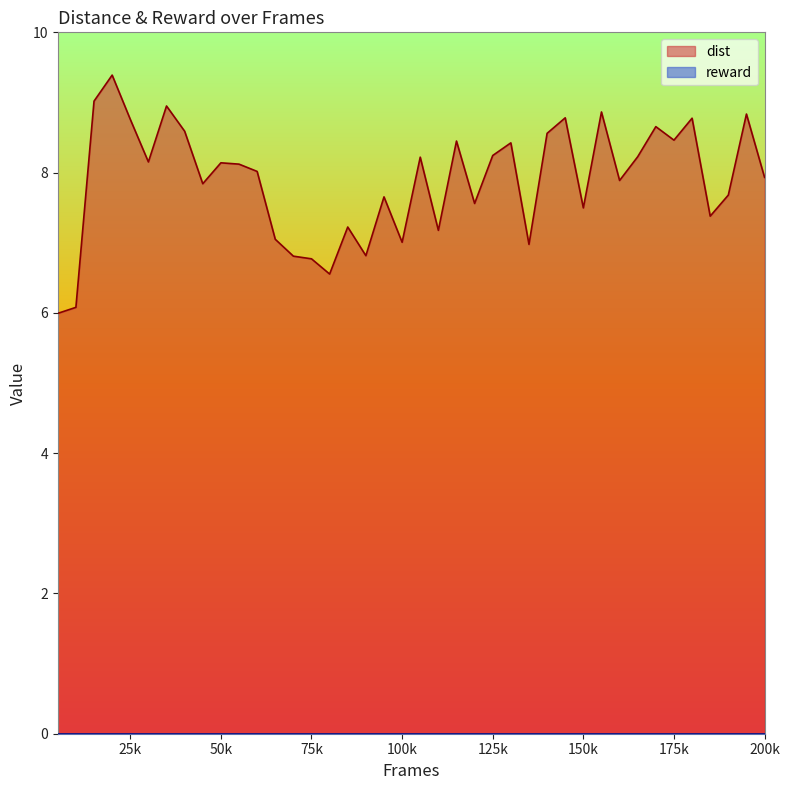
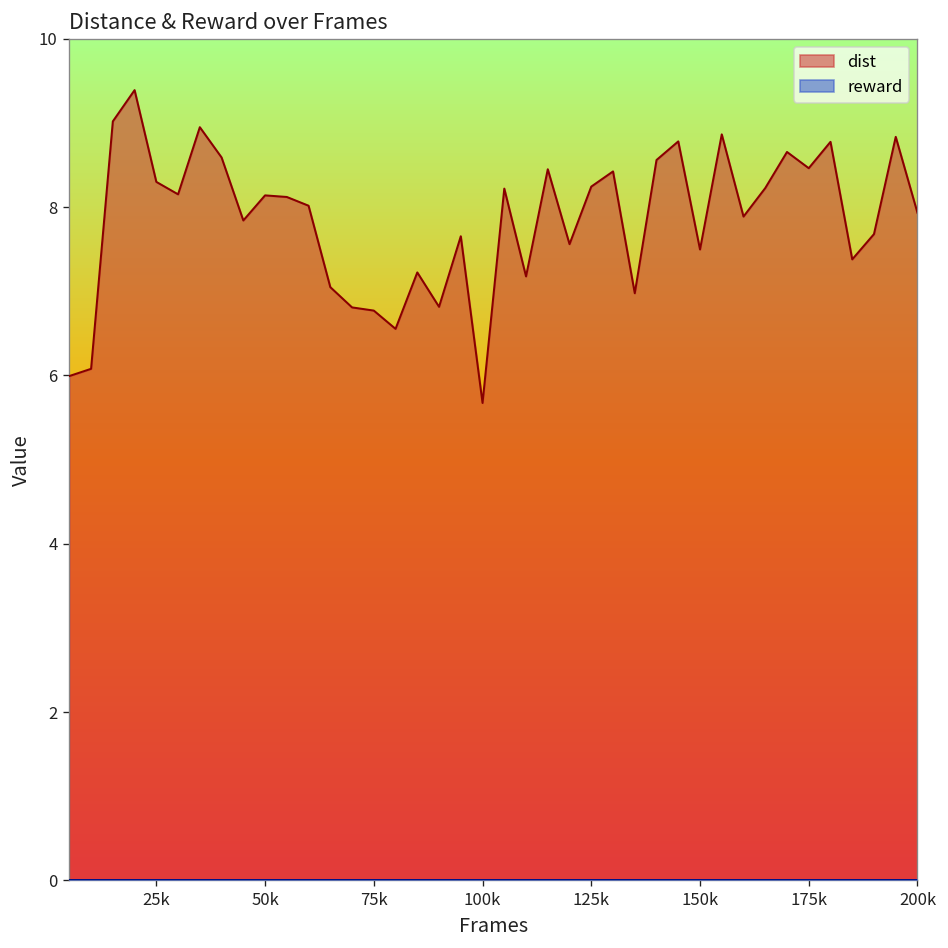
  {
    "dist": {
-     "25k": 8.8,
+     "25k": 8.3,
      "50k": 8.1,
      "75k": 6.8,
-     "100k": 7.0,
+     "100k": 5.7,
      "125k": 8.2,
      "150k": 7.5,
      "175k": 8.5,
      "200k": 7.9
    },
    "reward": {
      "25k": 0.0,
      "50k": 0.0,
      "75k": 0.0,
      "100k": 0.0,
      "125k": 0.0,
      "150k": 0.0,
      "175k": 0.0,
      "200k": 0.0
    }
  }
